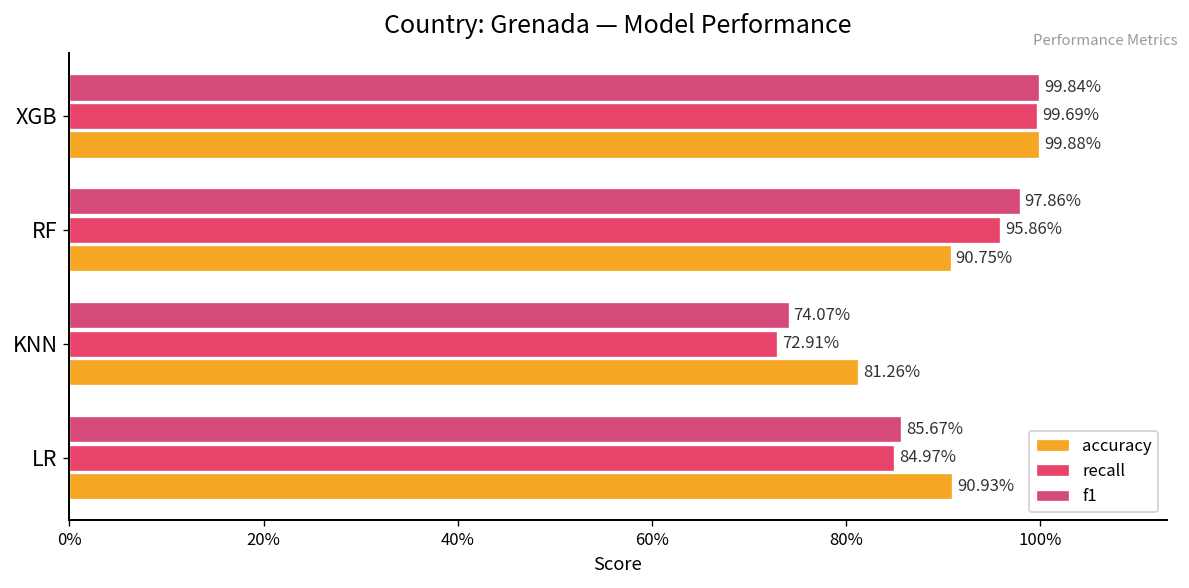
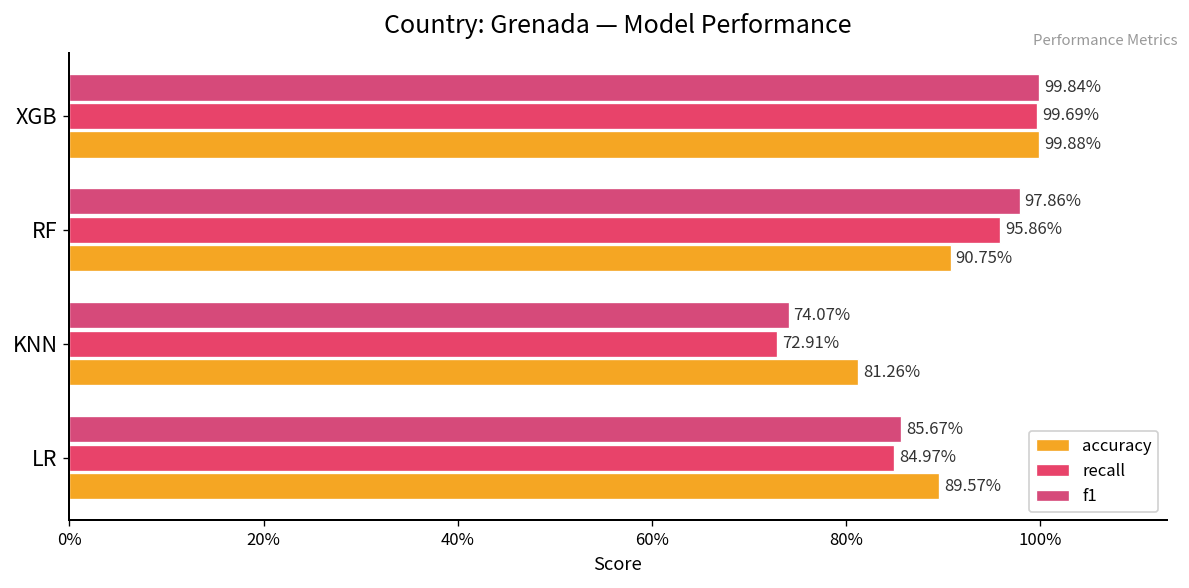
  {
    "accuracy": {
      "XGB": "99.88%",
      "RF": "90.75%",
      "KNN": "81.26%",
-     "LR": "90.93%"
+     "LR": "89.57%"
    }
  }
